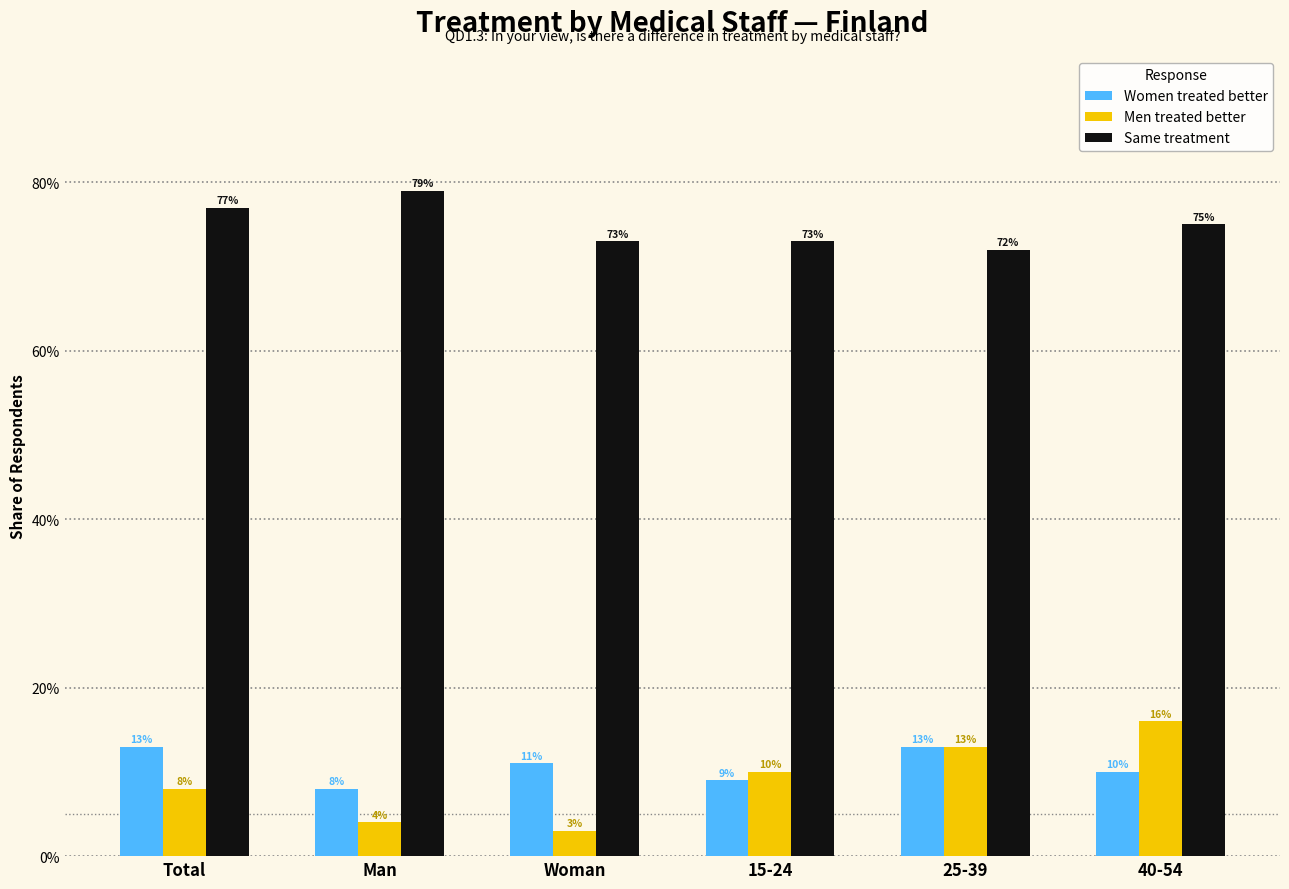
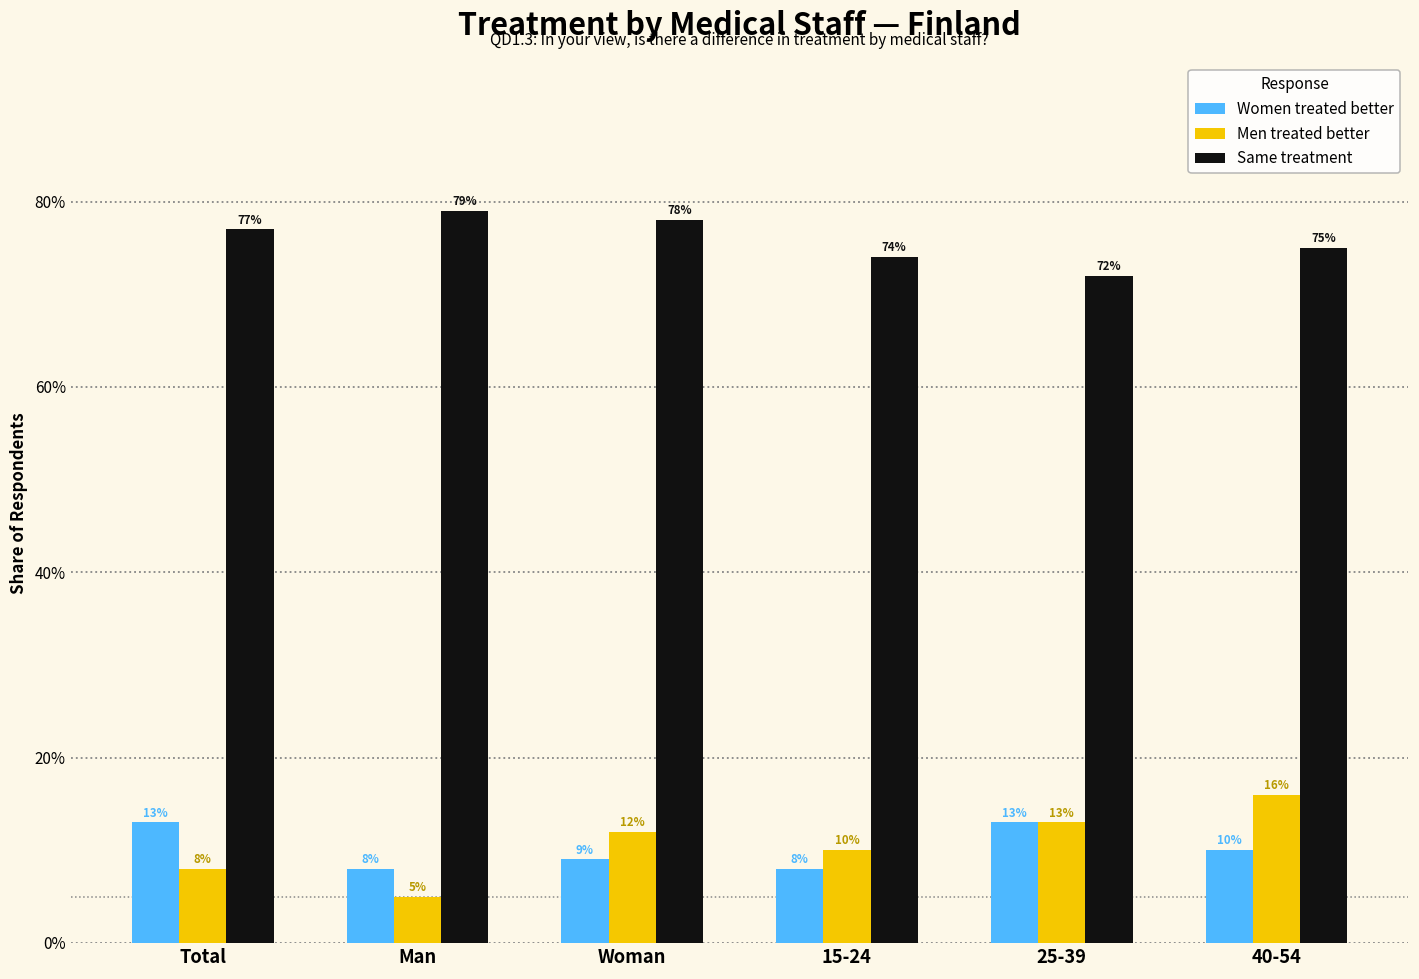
  {
    "Women treated better": {
      "Total": "13%",
      "Man": "8%",
-     "Woman": "11%",
-     "15-24": "9%",
+     "Woman": "9%",
+     "15-24": "8%",
      "25-39": "13%",
      "40-54": "10%"
    },
    "Men treated better": {
      "Total": "8%",
-     "Man": "4%",
-     "Woman": "3%",
+     "Man": "5%",
+     "Woman": "12%",
      "15-24": "10%",
      "25-39": "13%",
      "40-54": "16%"
    },
    "Same treatment": {
      "Total": "77%",
      "Man": "79%",
-     "Woman": "73%",
-     "15-24": "73%",
+     "Woman": "78%",
+     "15-24": "74%",
      "25-39": "72%",
      "40-54": "75%"
    }
  }
